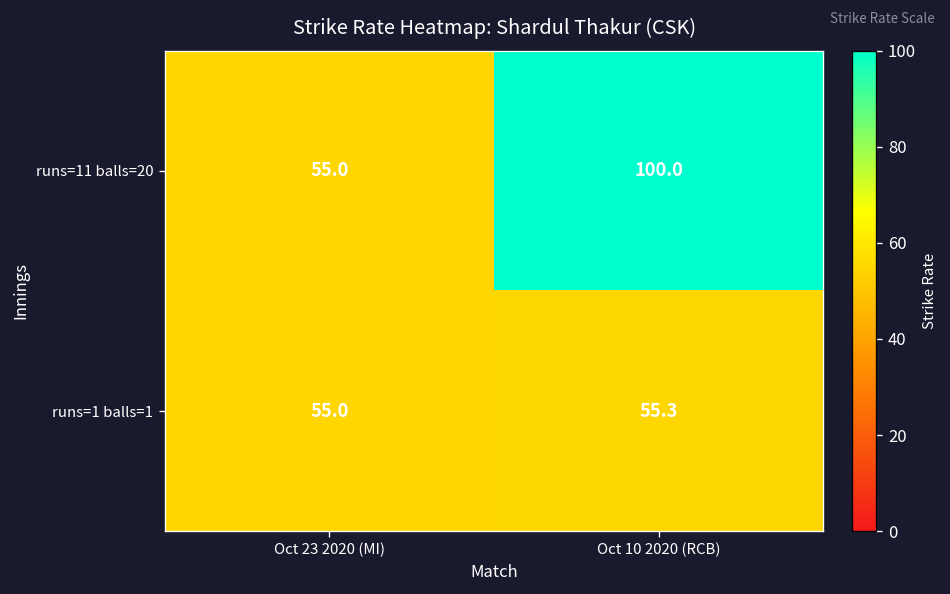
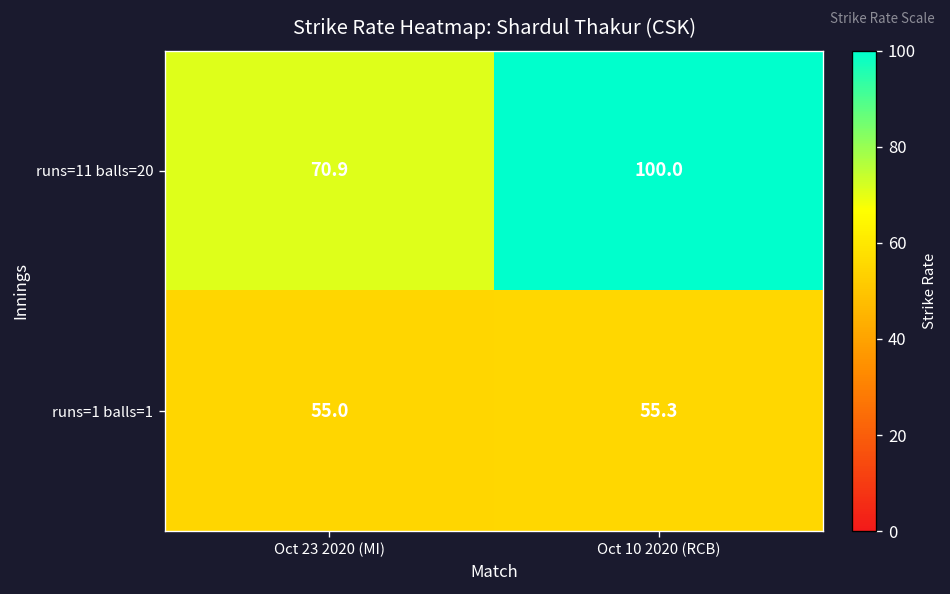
  {
    "runs=11 balls=20": {
-     "Oct 23 2020 (MI)": 55.0,
+     "Oct 23 2020 (MI)": 70.9,
      "Oct 10 2020 (RCB)": 100.0
    },
    "runs=1 balls=1": {
      "Oct 23 2020 (MI)": 55.0,
      "Oct 10 2020 (RCB)": 55.3
    }
  }
